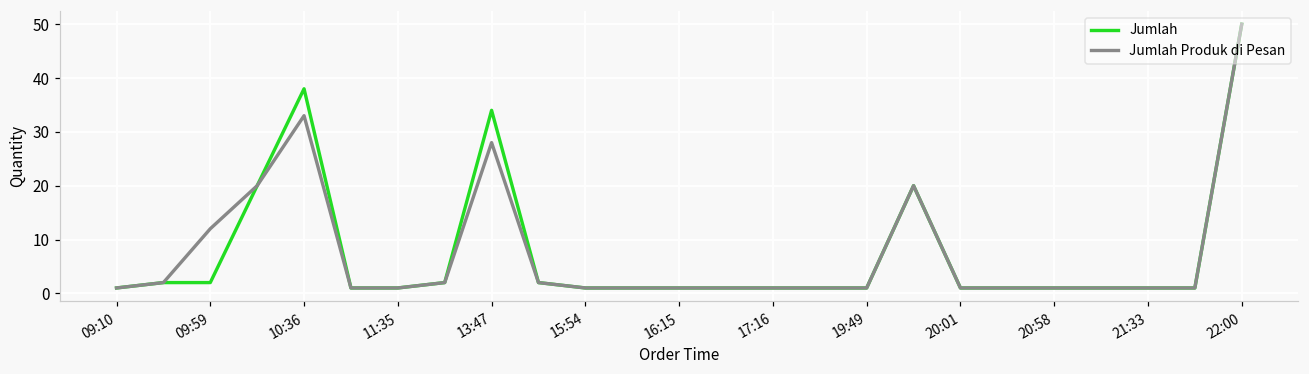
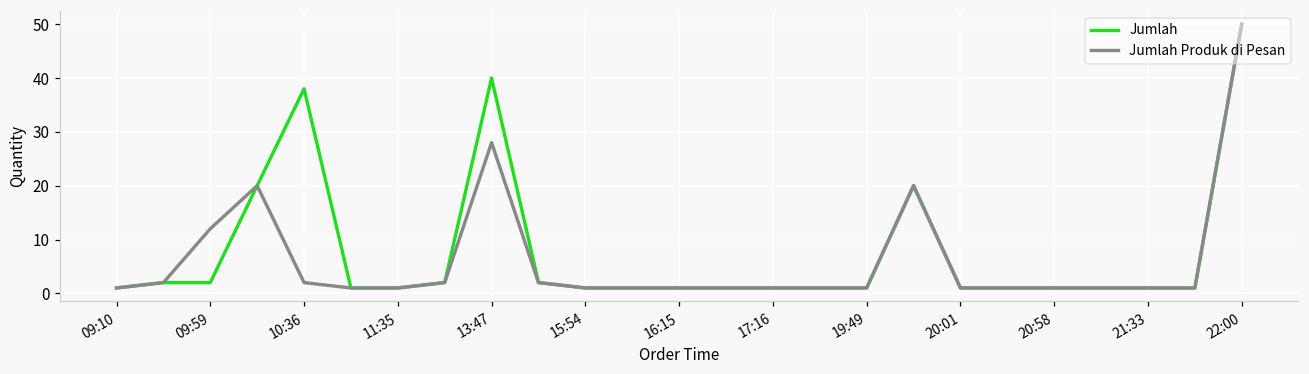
  {
    "Jumlah": {
      "09:59": 2,
      "10:36": 38,
-     "13:47": 34
+     "13:47": 40
    },
    "Jumlah Produk di Pesan": {
      "09:59": 12,
-     "10:36": 33,
+     "10:36": 2,
      "13:47": 28
    }
  }
